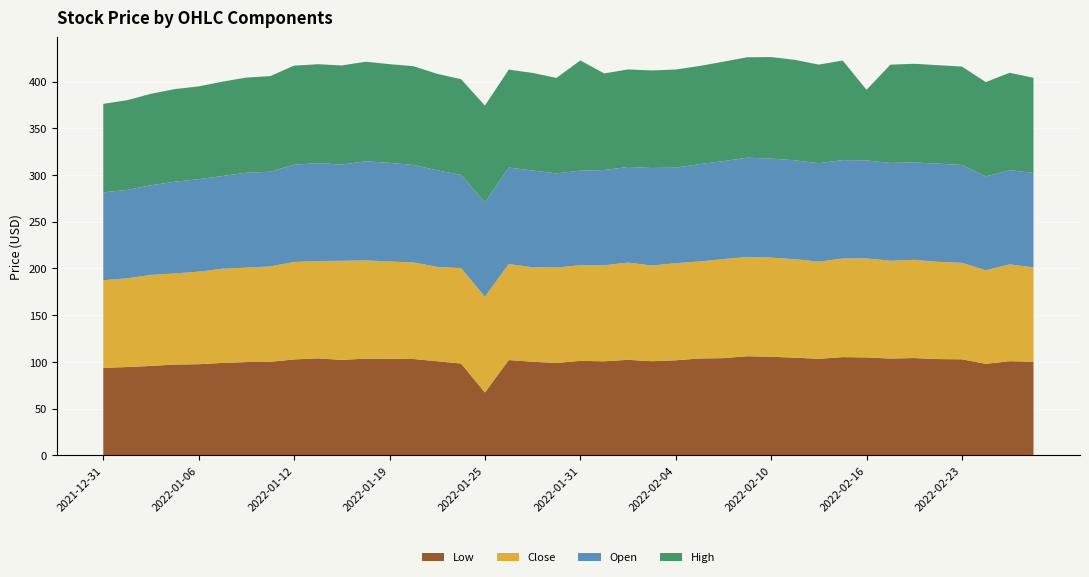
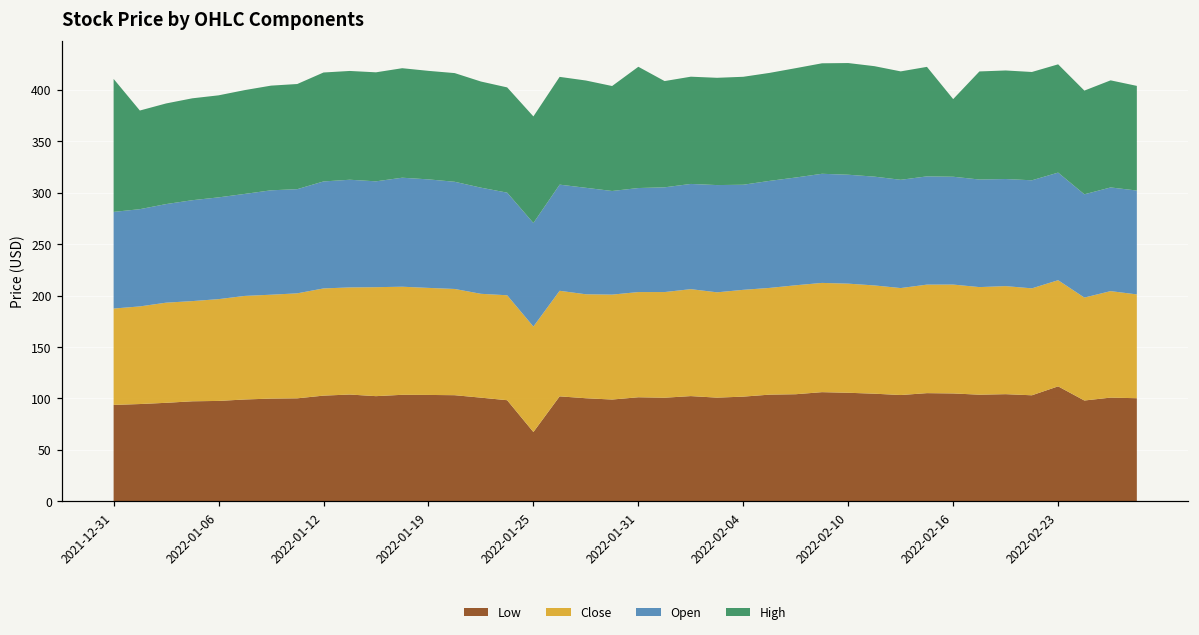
  {
    "Low": {
      "2021-12-31": 90,
      "2022-01-06": 100,
      "2022-01-12": 100,
      "2022-01-19": 100,
      "2022-01-25": 70,
      "2022-01-31": 100,
      "2022-02-04": 100,
      "2022-02-10": 110,
      "2022-02-16": 100,
-     "2022-02-23": 100
+     "2022-02-23": 110
    },
    "Close": {
      "2021-12-31": 90,
      "2022-01-06": 100,
      "2022-01-12": 100,
      "2022-01-19": 100,
      "2022-01-25": 100,
      "2022-01-31": 100,
      "2022-02-04": 100,
      "2022-02-10": 110,
      "2022-02-16": 110,
      "2022-02-23": 100
    },
    "Open": {
      "2021-12-31": 90,
      "2022-01-06": 100,
      "2022-01-12": 100,
      "2022-01-19": 110,
      "2022-01-25": 100,
      "2022-01-31": 100,
      "2022-02-04": 100,
      "2022-02-10": 110,
      "2022-02-16": 100,
      "2022-02-23": 100
    },
    "High": {
-     "2021-12-31": 90,
+     "2021-12-31": 130,
      "2022-01-06": 100,
      "2022-01-12": 110,
      "2022-01-19": 110,
      "2022-01-25": 100,
      "2022-01-31": 120,
      "2022-02-04": 100,
      "2022-02-10": 110,
      "2022-02-16": 80,
      "2022-02-23": 110
    }
  }
